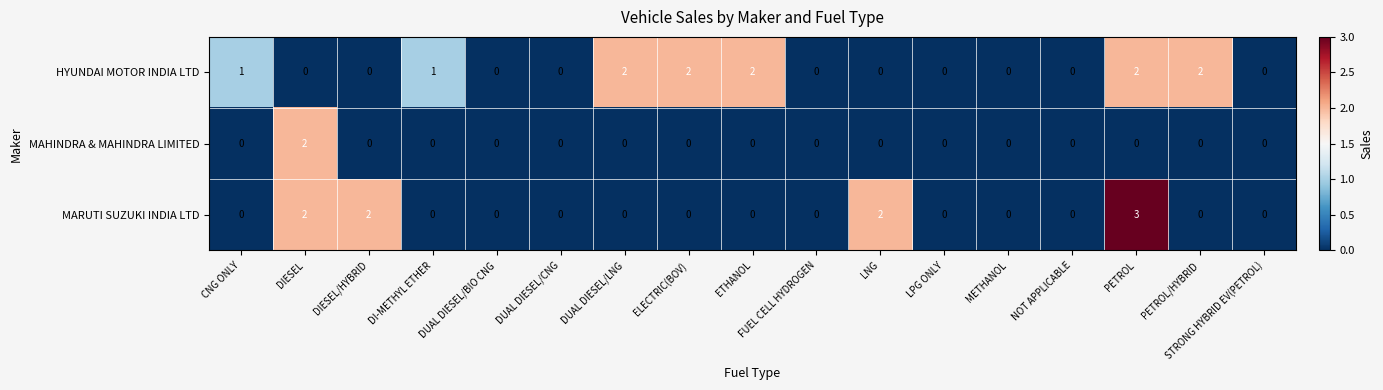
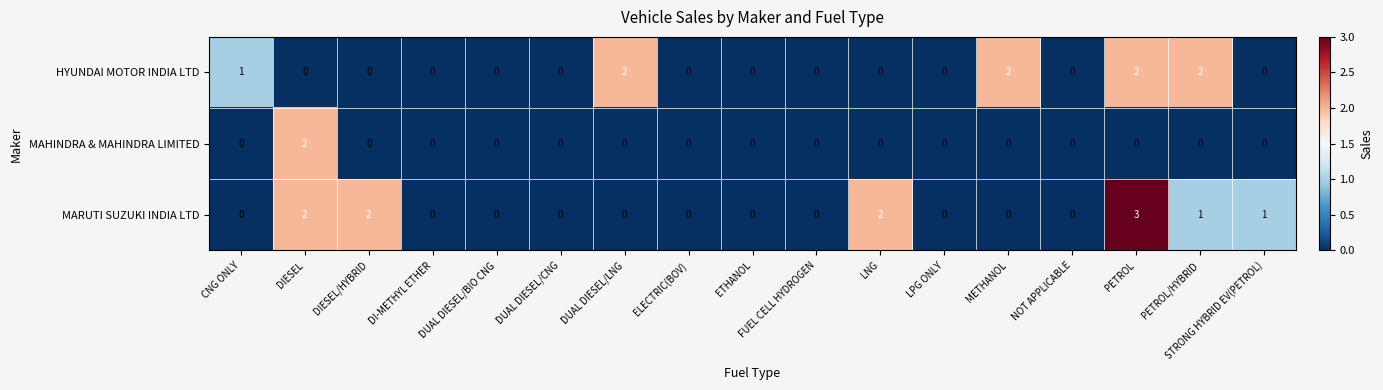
  {
    "HYUNDAI MOTOR INDIA LTD": {
      "CNG ONLY": 1,
      "DIESEL": 0,
      "DIESEL/HYBRID": 0,
-     "DI-METHYL ETHER": 1,
+     "DI-METHYL ETHER": 0,
      "DUAL DIESEL/BIO CNG": 0,
      "DUAL DIESEL/CNG": 0,
      "DUAL DIESEL/LNG": 2,
-     "ELECTRIC(BOV)": 2,
-     "ETHANOL": 2,
+     "ELECTRIC(BOV)": 0,
+     "ETHANOL": 0,
      "FUEL CELL HYDROGEN": 0,
      "LNG": 0,
      "LPG ONLY": 0,
-     "METHANOL": 0,
+     "METHANOL": 2,
      "NOT APPLICABLE": 0,
      "PETROL": 2,
      "PETROL/HYBRID": 2,
      "STRONG HYBRID EV(PETROL)": 0
    },
    "MAHINDRA & MAHINDRA LIMITED": {
      "CNG ONLY": 0,
      "DIESEL": 2,
      "DIESEL/HYBRID": 0,
      "DI-METHYL ETHER": 0,
      "DUAL DIESEL/BIO CNG": 0,
      "DUAL DIESEL/CNG": 0,
      "DUAL DIESEL/LNG": 0,
      "ELECTRIC(BOV)": 0,
      "ETHANOL": 0,
      "FUEL CELL HYDROGEN": 0,
      "LNG": 0,
      "LPG ONLY": 0,
      "METHANOL": 0,
      "NOT APPLICABLE": 0,
      "PETROL": 0,
      "PETROL/HYBRID": 0,
      "STRONG HYBRID EV(PETROL)": 0
    },
    "MARUTI SUZUKI INDIA LTD": {
      "CNG ONLY": 0,
      "DIESEL": 2,
      "DIESEL/HYBRID": 2,
      "DI-METHYL ETHER": 0,
      "DUAL DIESEL/BIO CNG": 0,
      "DUAL DIESEL/CNG": 0,
      "DUAL DIESEL/LNG": 0,
      "ELECTRIC(BOV)": 0,
      "ETHANOL": 0,
      "FUEL CELL HYDROGEN": 0,
      "LNG": 2,
      "LPG ONLY": 0,
      "METHANOL": 0,
      "NOT APPLICABLE": 0,
      "PETROL": 3,
-     "PETROL/HYBRID": 0,
-     "STRONG HYBRID EV(PETROL)": 0
+     "PETROL/HYBRID": 1,
+     "STRONG HYBRID EV(PETROL)": 1
    }
  }
